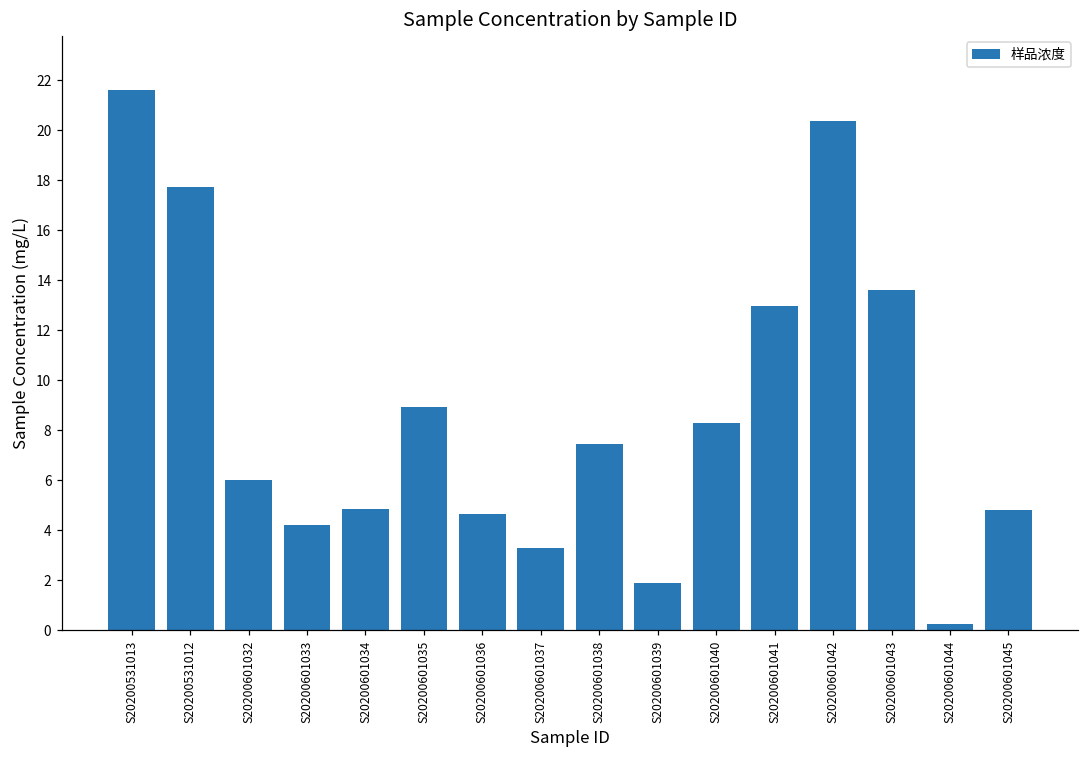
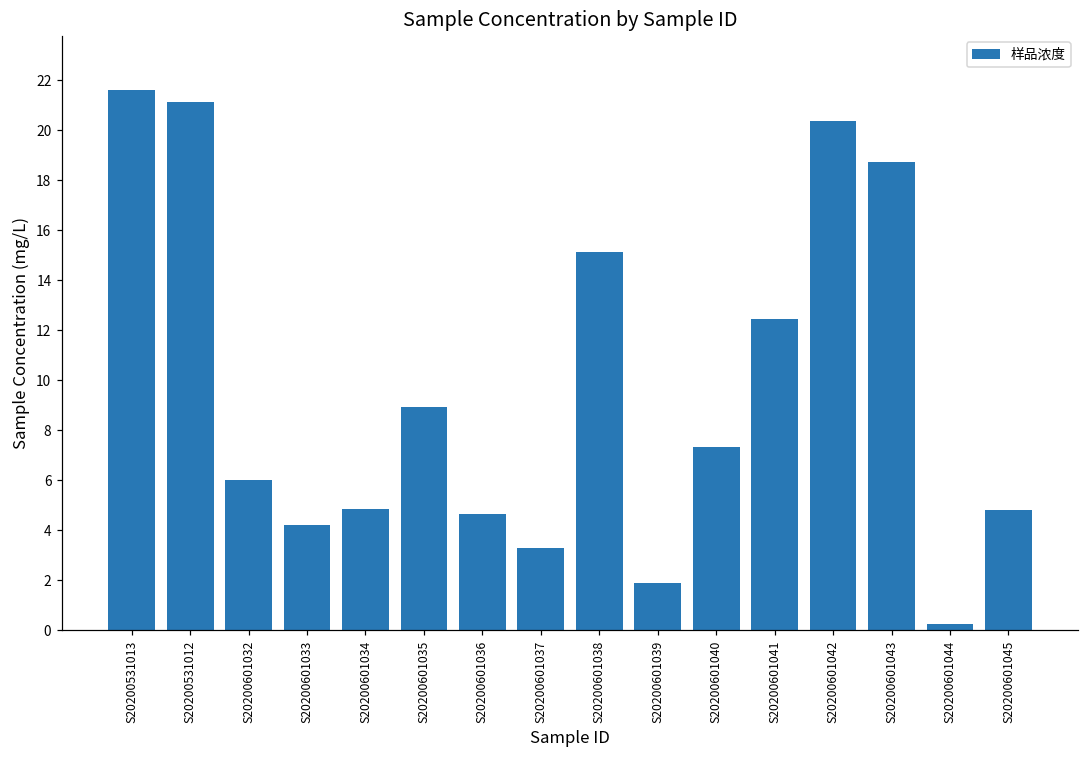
  {
    "S20200531013": 21.6,
-   "S20200531012": 17.7,
+   "S20200531012": 21.1,
    "S20200601032": 6.0,
    "S20200601033": 4.2,
    "S20200601034": 4.9,
    "S20200601035": 9.0,
    "S20200601036": 4.6,
    "S20200601037": 3.3,
-   "S20200601038": 7.5,
+   "S20200601038": 15.1,
    "S20200601039": 1.9,
-   "S20200601040": 8.3,
-   "S20200601041": 13.0,
+   "S20200601040": 7.3,
+   "S20200601041": 12.5,
    "S20200601042": 20.4,
-   "S20200601043": 13.6,
+   "S20200601043": 18.7,
    "S20200601044": 0.3,
    "S20200601045": 4.8
  }
